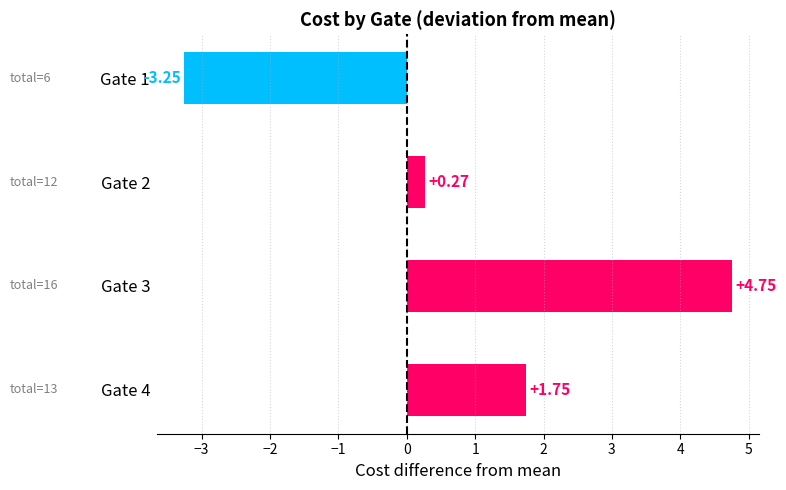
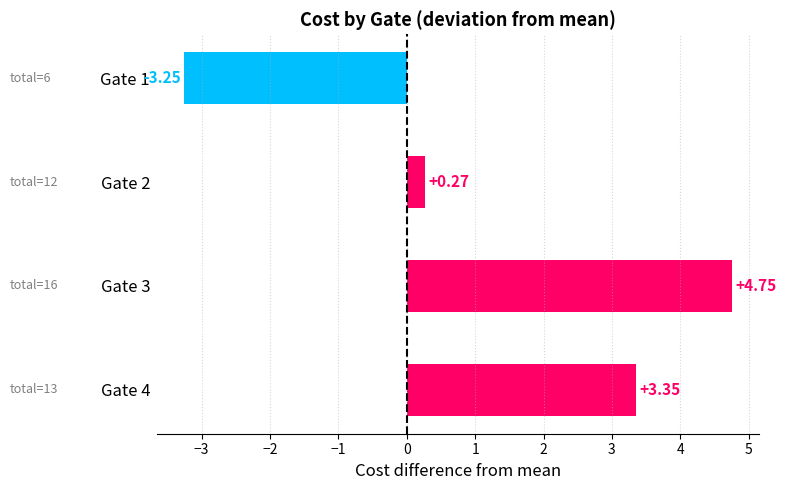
  {
    "Gate 1": "-3.25",
    "Gate 2": "+0.27",
    "Gate 3": "+4.75",
-   "Gate 4": "+1.75"
+   "Gate 4": "+3.35"
  }
